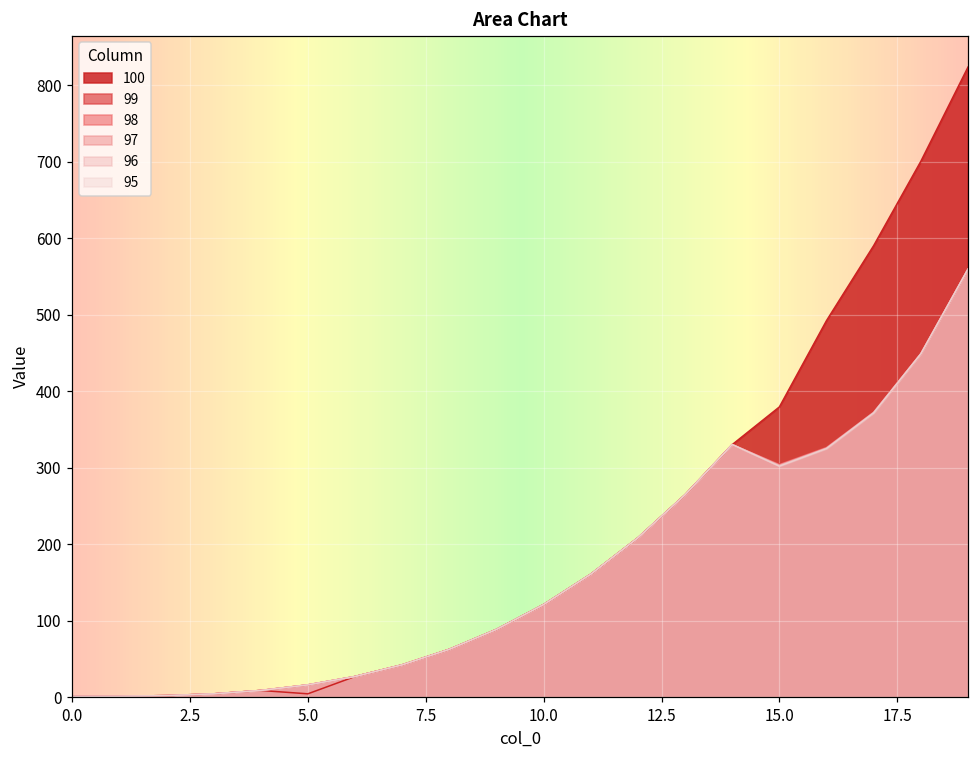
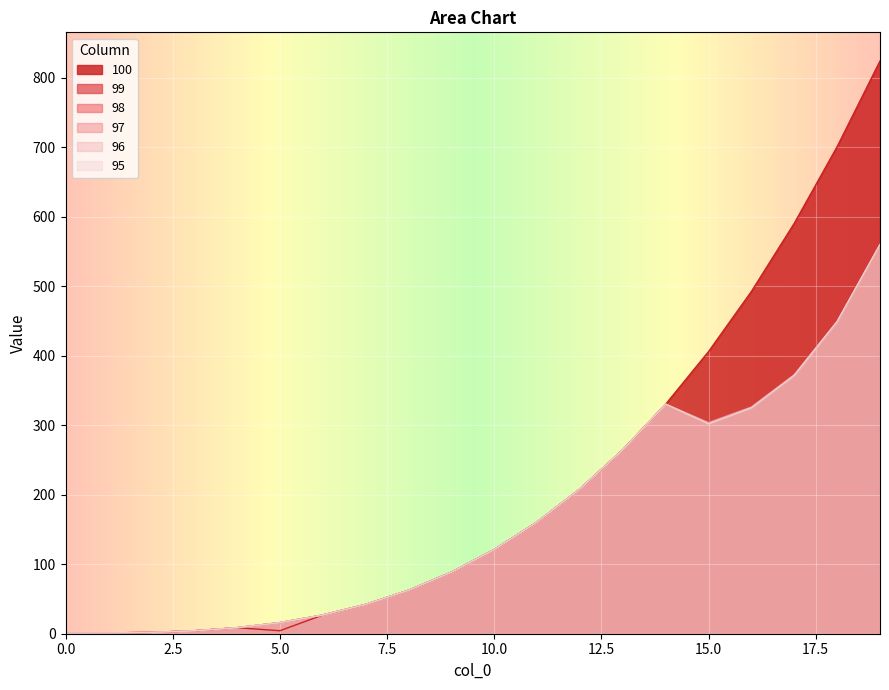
  {
    "100": {
      "5.0": 0,
-     "15.0": 380
+     "15.0": 410
    }
  }
